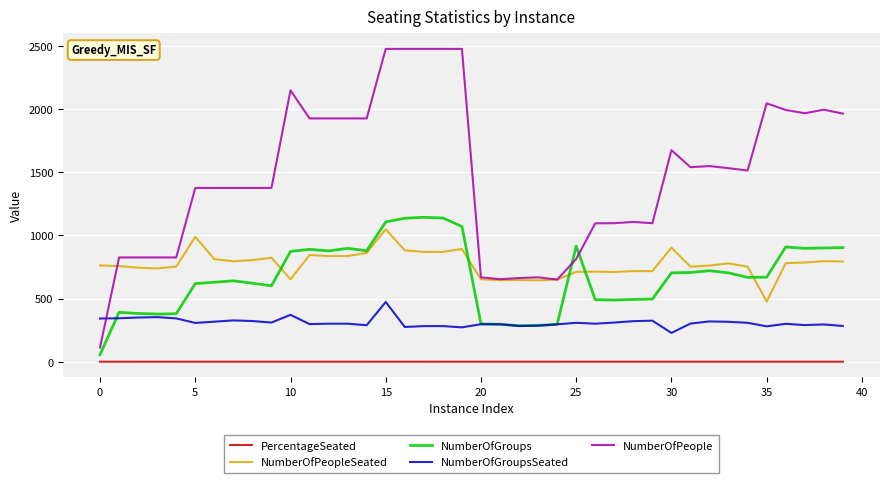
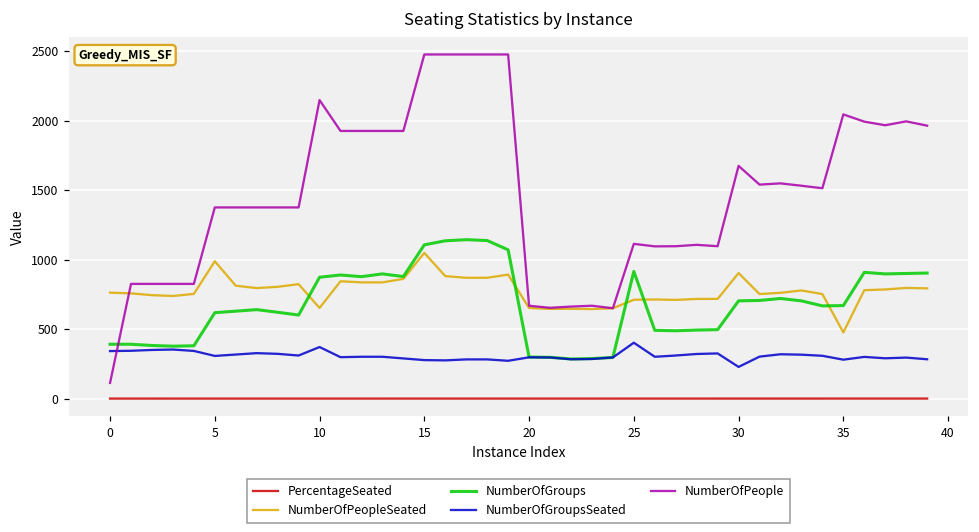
  {
    "PercentageSeated": {
      "0": 0,
      "5": 0,
      "10": 0,
      "15": 0,
      "20": 0,
      "25": 0,
      "30": 0,
      "35": 0
    },
    "NumberOfPeopleSeated": {
      "0": 760,
      "5": 990,
      "10": 650,
      "15": 1050,
      "25": 710,
      "30": 900,
      "35": 480
    },
    "NumberOfGroups": {
-     "0": 60,
+     "0": 390,
      "5": 620,
      "10": 870,
      "15": 1110,
      "25": 920,
      "30": 700,
      "35": 670
    },
    "NumberOfGroupsSeated": {
      "0": 340,
      "5": 310,
      "10": 370,
-     "15": 470,
-     "25": 310,
+     "15": 280,
+     "25": 400,
      "30": 230,
      "35": 280
    },
    "NumberOfPeople": {
      "0": 110,
      "5": 1380,
      "10": 2150,
      "15": 2480,
-     "25": 810,
+     "25": 1110,
      "30": 1670,
      "35": 2040
    }
  }
